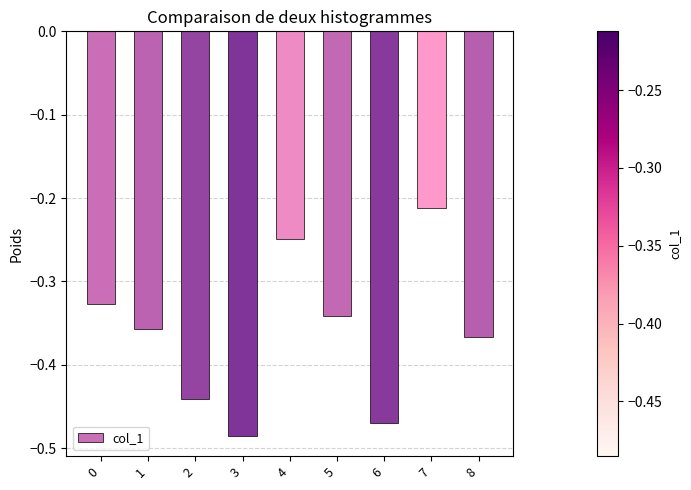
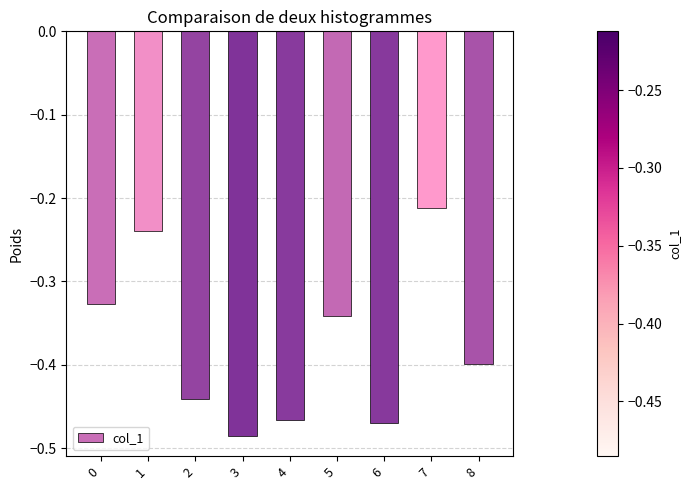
  {
    "0": -0.33,
-   "1": -0.36,
+   "1": -0.24,
    "2": -0.44,
    "3": -0.49,
-   "4": -0.25,
+   "4": -0.47,
    "5": -0.34,
    "6": -0.47,
    "7": -0.21,
-   "8": -0.37
+   "8": -0.40
  }
